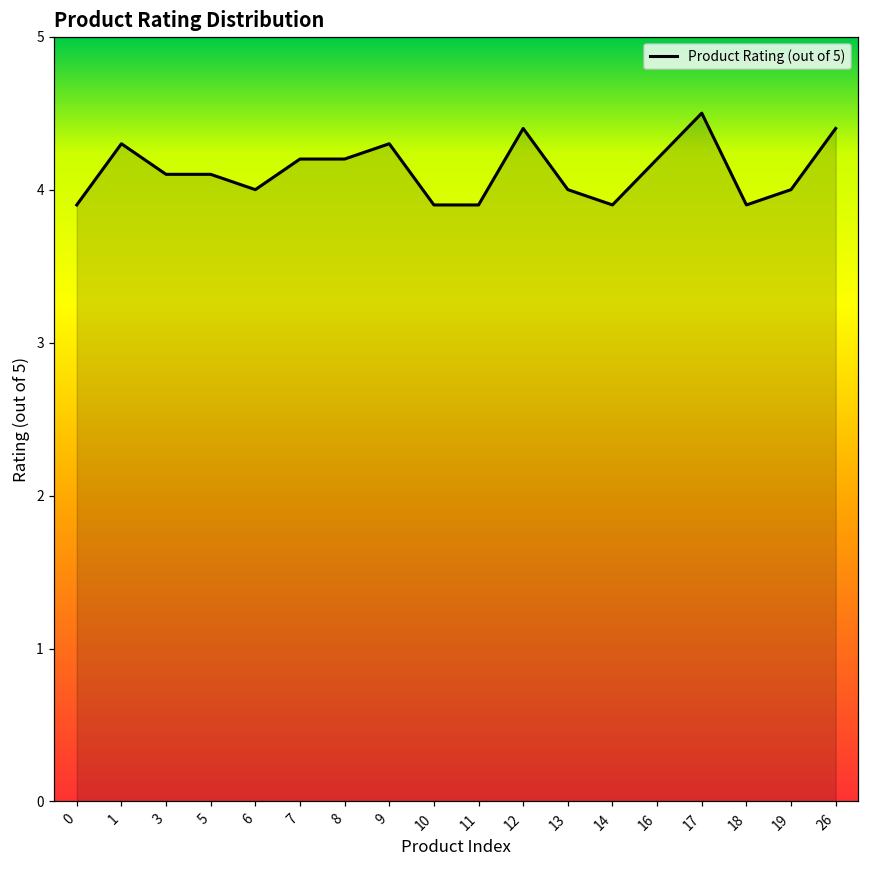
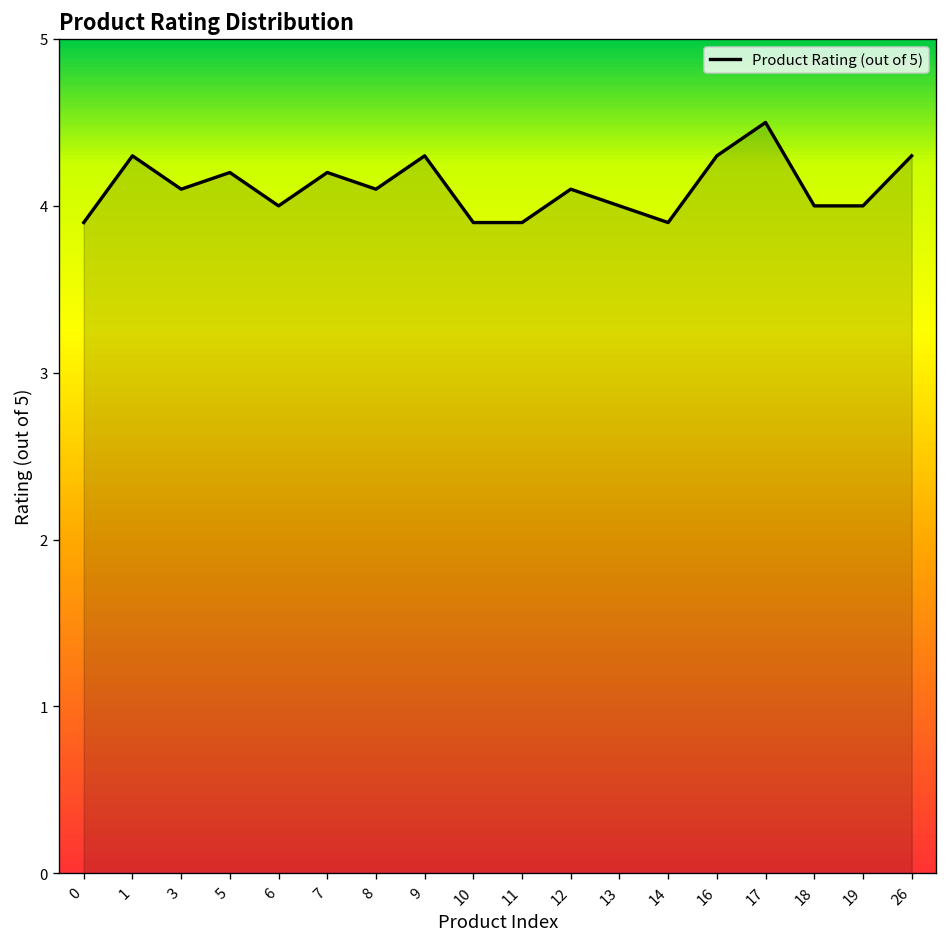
  {
    "0": 3.9,
    "1": 4.3,
    "3": 4.1,
-   "5": 4.1,
+   "5": 4.2,
    "6": 4.0,
    "7": 4.2,
-   "8": 4.2,
+   "8": 4.1,
    "9": 4.3,
    "10": 3.9,
    "11": 3.9,
-   "12": 4.4,
+   "12": 4.1,
    "13": 4.0,
    "14": 3.9,
-   "16": 4.2,
+   "16": 4.3,
    "17": 4.5,
-   "18": 3.9,
+   "18": 4.0,
    "19": 4.0,
-   "26": 4.4
+   "26": 4.3
  }
